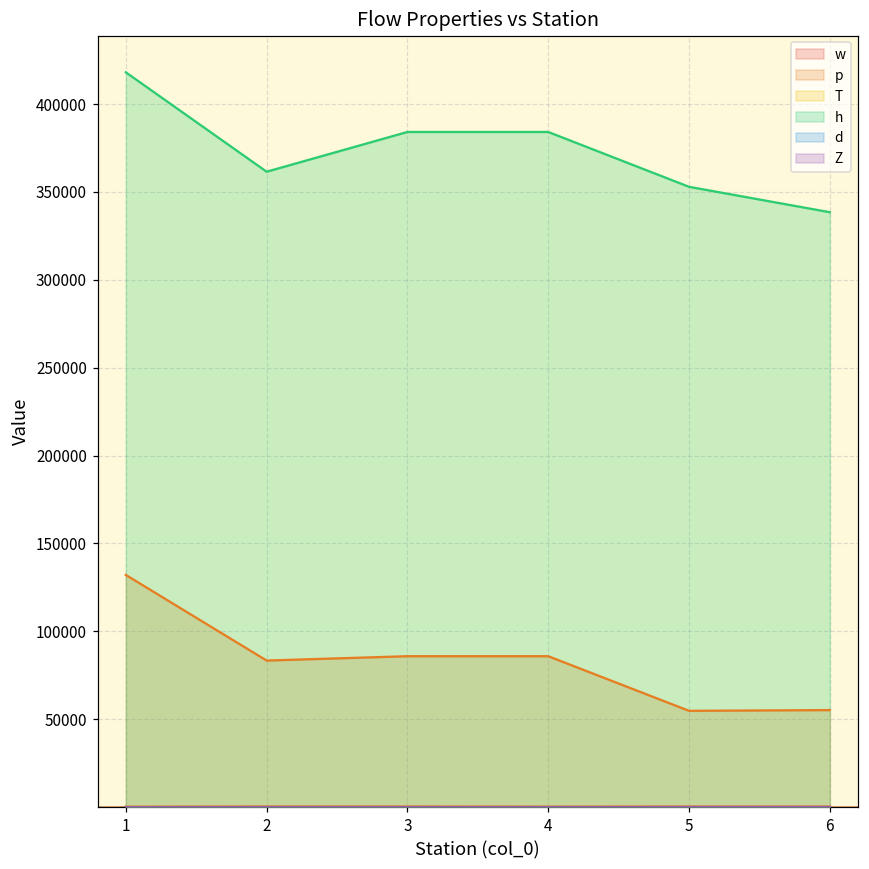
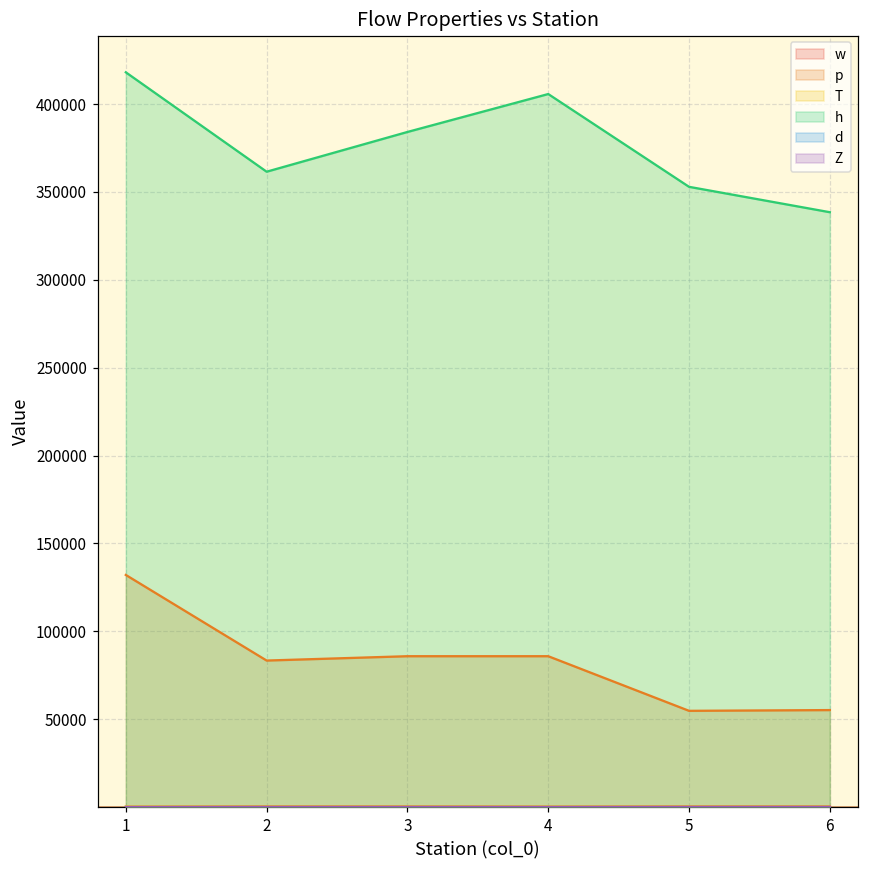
  {
    "h": {
      "1": 418000,
      "2": 362000,
      "3": 384000,
-     "4": 384000,
+     "4": 406000,
      "5": 353000,
      "6": 338000
    }
  }
